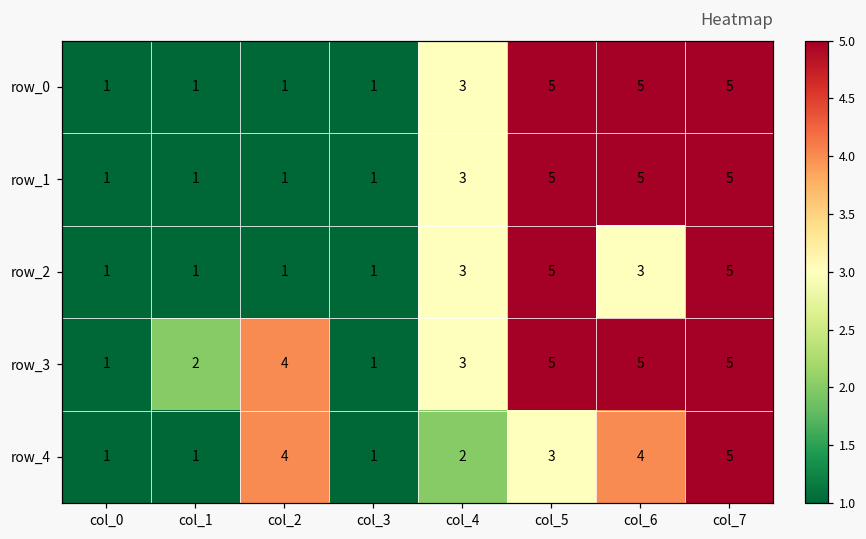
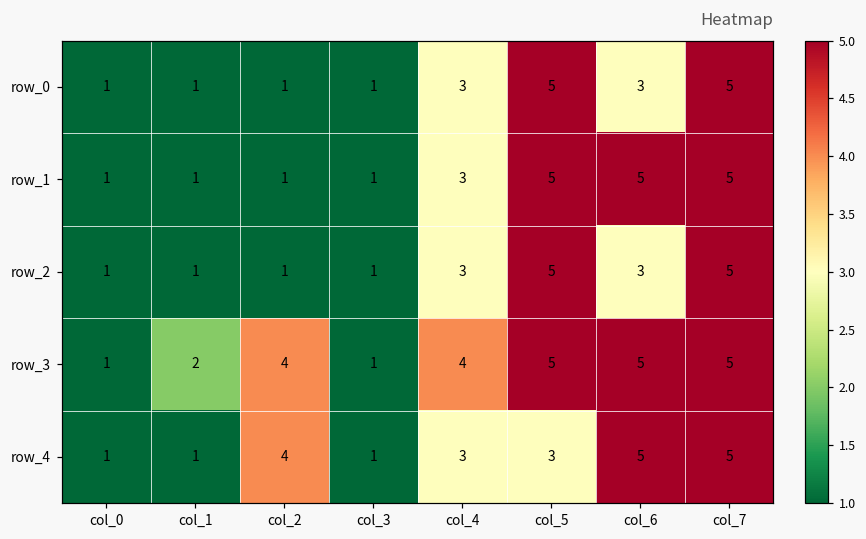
  {
    "row_0": {
      "col_0": 1,
      "col_1": 1,
      "col_2": 1,
      "col_3": 1,
      "col_4": 3,
      "col_5": 5,
-     "col_6": 5,
+     "col_6": 3,
      "col_7": 5
    },
    "row_1": {
      "col_0": 1,
      "col_1": 1,
      "col_2": 1,
      "col_3": 1,
      "col_4": 3,
      "col_5": 5,
      "col_6": 5,
      "col_7": 5
    },
    "row_2": {
      "col_0": 1,
      "col_1": 1,
      "col_2": 1,
      "col_3": 1,
      "col_4": 3,
      "col_5": 5,
      "col_6": 3,
      "col_7": 5
    },
    "row_3": {
      "col_0": 1,
      "col_1": 2,
      "col_2": 4,
      "col_3": 1,
-     "col_4": 3,
+     "col_4": 4,
      "col_5": 5,
      "col_6": 5,
      "col_7": 5
    },
    "row_4": {
      "col_0": 1,
      "col_1": 1,
      "col_2": 4,
      "col_3": 1,
-     "col_4": 2,
+     "col_4": 3,
      "col_5": 3,
-     "col_6": 4,
+     "col_6": 5,
      "col_7": 5
    }
  }
